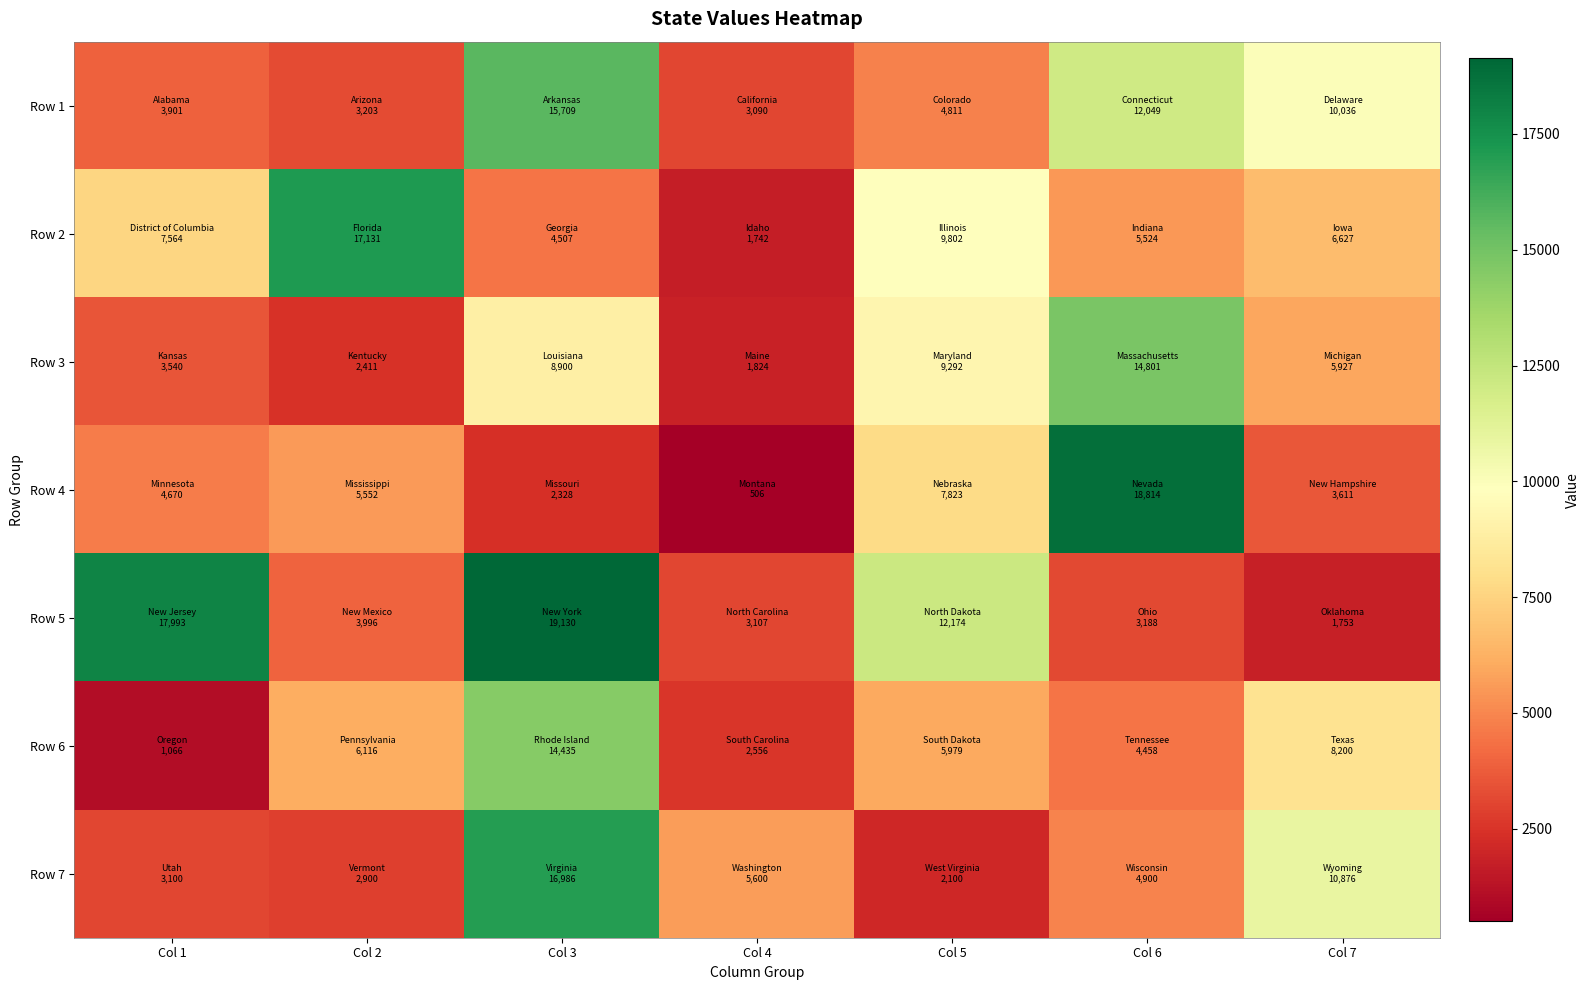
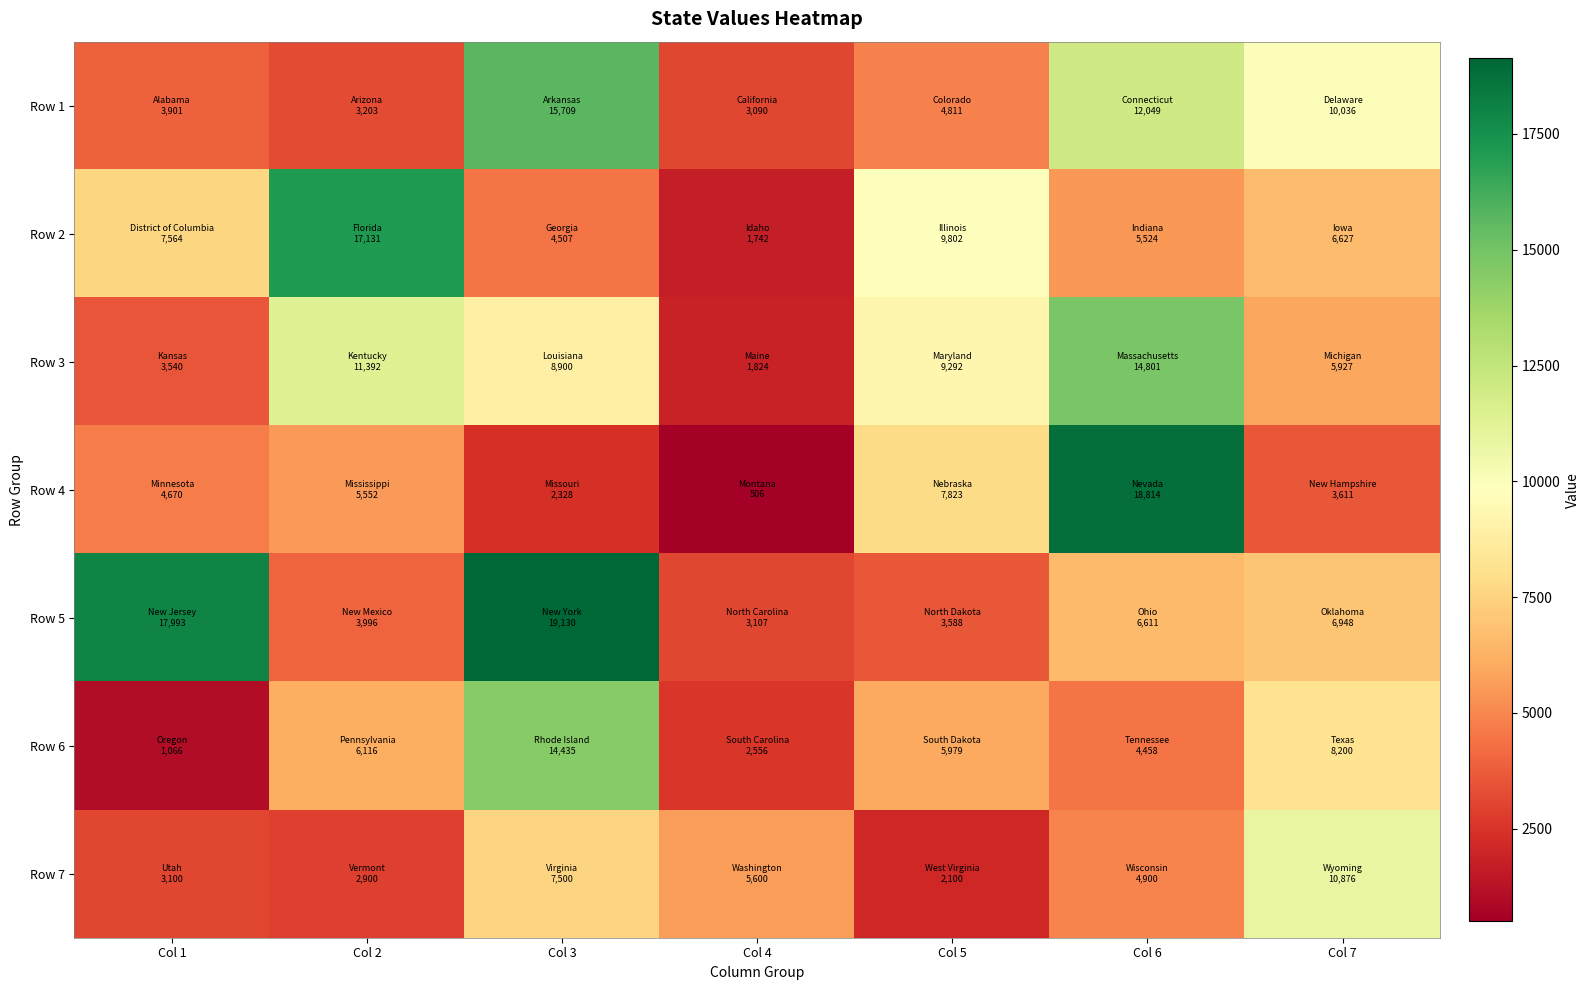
  {
    "Row 1": {
      "Col 1": "3,901",
      "Col 2": "3,203",
      "Col 3": "15,709",
      "Col 4": "3,090",
      "Col 5": "4,811",
      "Col 6": "12,049",
      "Col 7": "10,036"
    },
    "Row 2": {
      "Col 1": "7,564",
      "Col 2": "17,131",
      "Col 3": "4,507",
      "Col 4": "1,742",
      "Col 5": "9,802",
      "Col 6": "5,524",
      "Col 7": "6,627"
    },
    "Row 3": {
      "Col 1": "3,540",
-     "Col 2": "2,411",
+     "Col 2": "11,392",
      "Col 3": "8,900",
      "Col 4": "1,824",
      "Col 5": "9,292",
      "Col 6": "14,801",
      "Col 7": "5,927"
    },
    "Row 4": {
      "Col 1": "4,670",
      "Col 2": "5,552",
      "Col 3": "2,328",
      "Col 4": "506",
      "Col 5": "7,823",
      "Col 6": "18,814",
      "Col 7": "3,611"
    },
    "Row 5": {
      "Col 1": "17,993",
      "Col 2": "3,996",
      "Col 3": "19,130",
      "Col 4": "3,107",
-     "Col 5": "12,174",
-     "Col 6": "3,188",
-     "Col 7": "1,753"
+     "Col 5": "3,588",
+     "Col 6": "6,611",
+     "Col 7": "6,948"
    },
    "Row 6": {
      "Col 1": "1,066",
      "Col 2": "6,116",
      "Col 3": "14,435",
      "Col 4": "2,556",
      "Col 5": "5,979",
      "Col 6": "4,458",
      "Col 7": "8,200"
    },
    "Row 7": {
      "Col 1": "3,100",
      "Col 2": "2,900",
-     "Col 3": "16,986",
+     "Col 3": "7,500",
      "Col 4": "5,600",
      "Col 5": "2,100",
      "Col 6": "4,900",
      "Col 7": "10,876"
    }
  }
